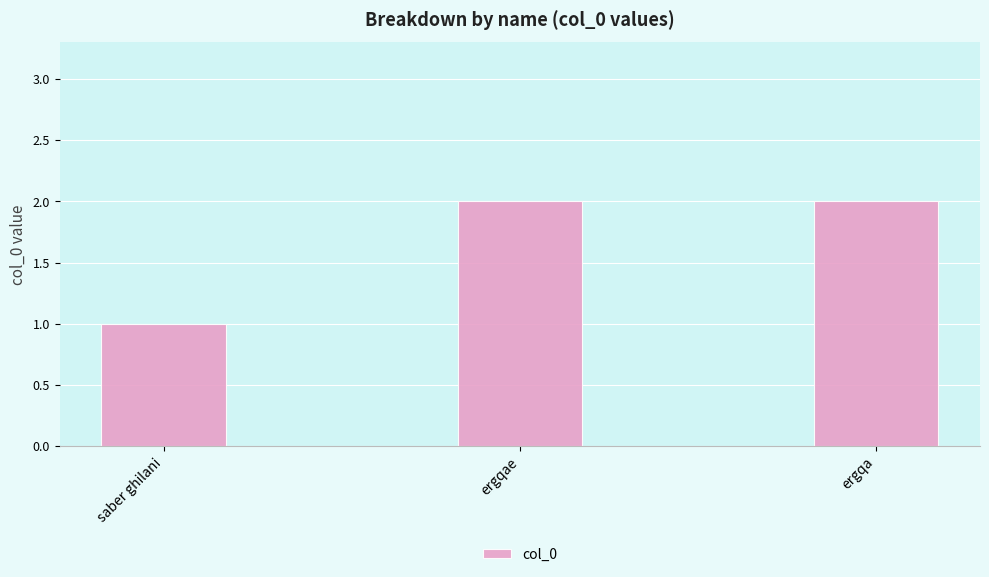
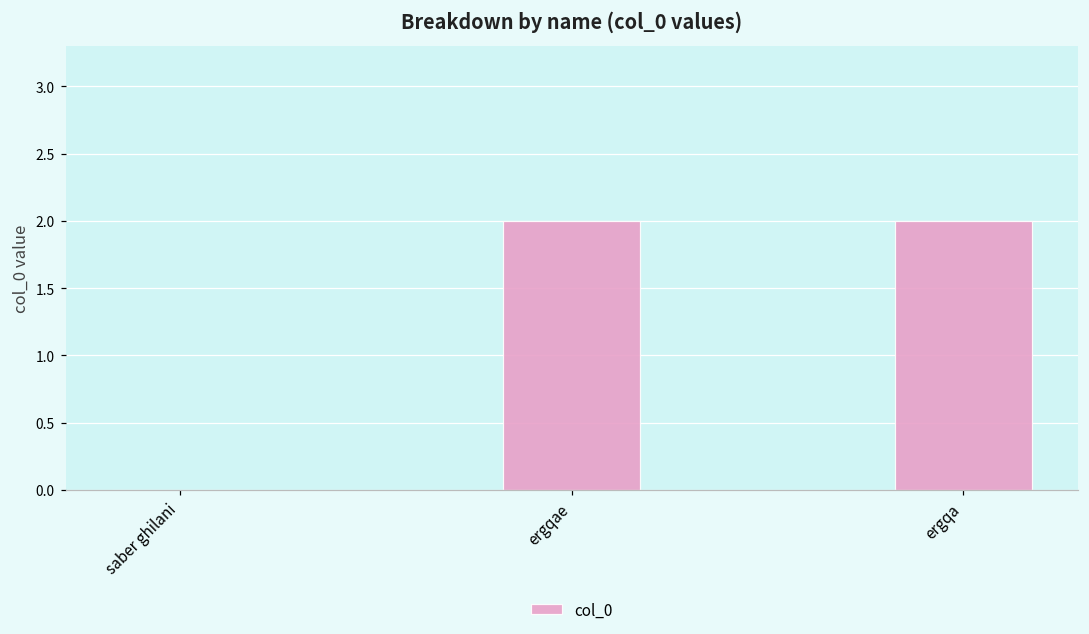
  {
-   "saber ghilani": 1,
+   "saber ghilani": 0,
    "ergqae": 2,
    "ergqa": 2
  }
